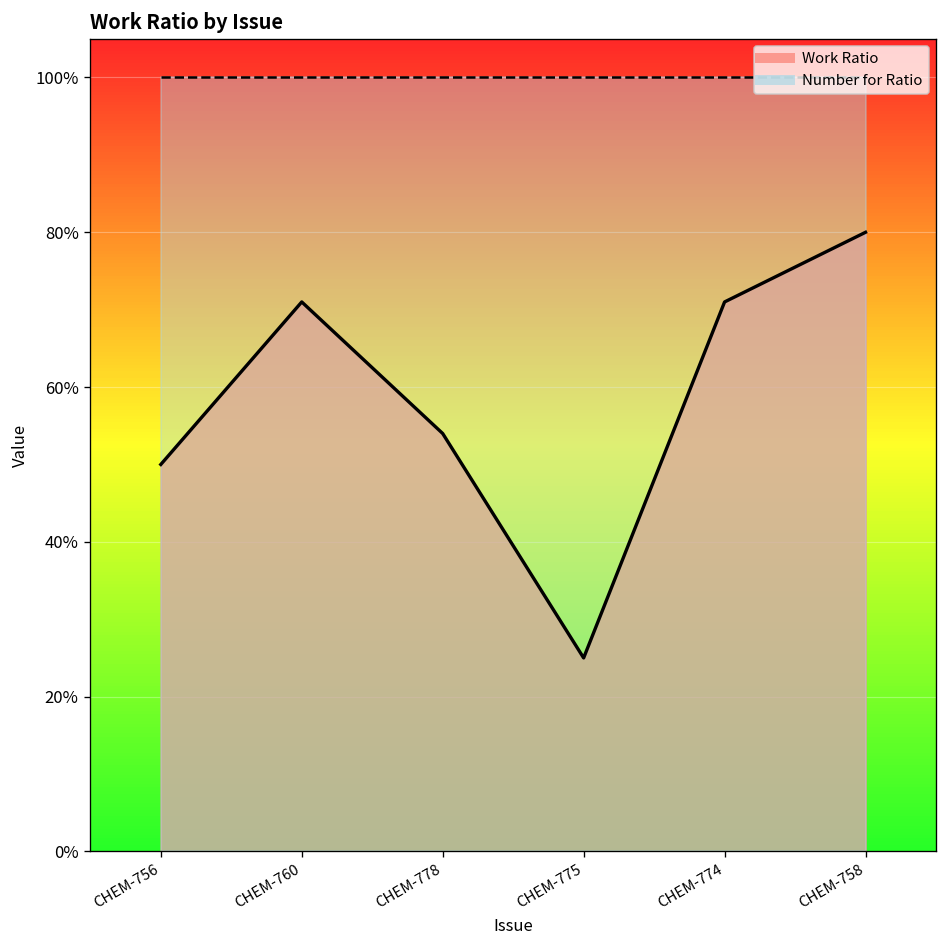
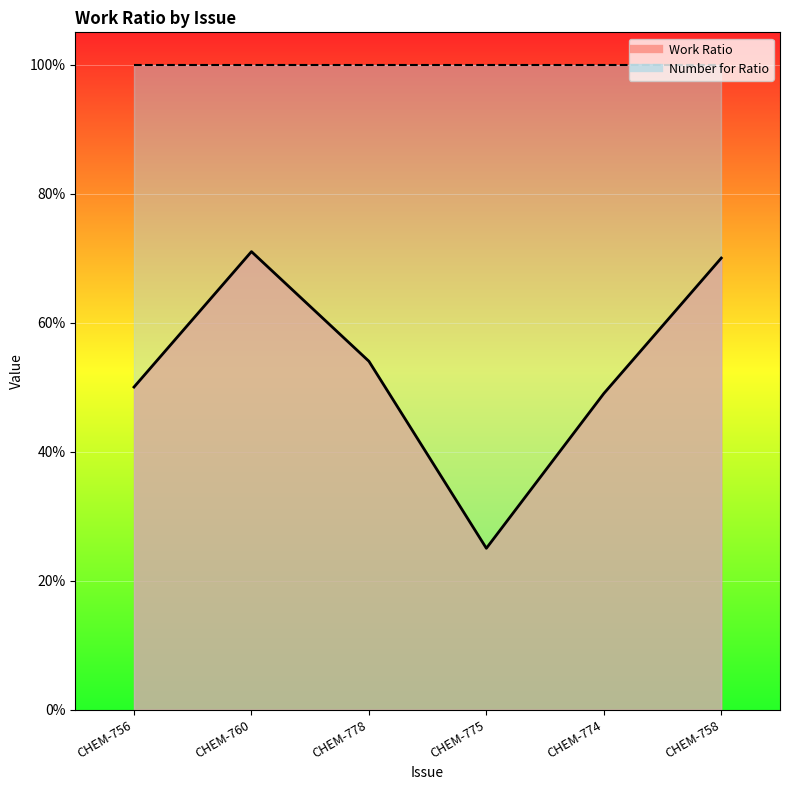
  {
    "Work Ratio": {
      "CHEM-756": "50%",
      "CHEM-760": "71%",
      "CHEM-778": "54%",
      "CHEM-775": "25%",
-     "CHEM-774": "71%",
-     "CHEM-758": "80%"
+     "CHEM-774": "49%",
+     "CHEM-758": "70%"
    },
    "Number for Ratio": {
      "CHEM-756": "100%",
      "CHEM-760": "100%",
      "CHEM-778": "100%",
      "CHEM-775": "100%",
      "CHEM-774": "100%"
    }
  }
